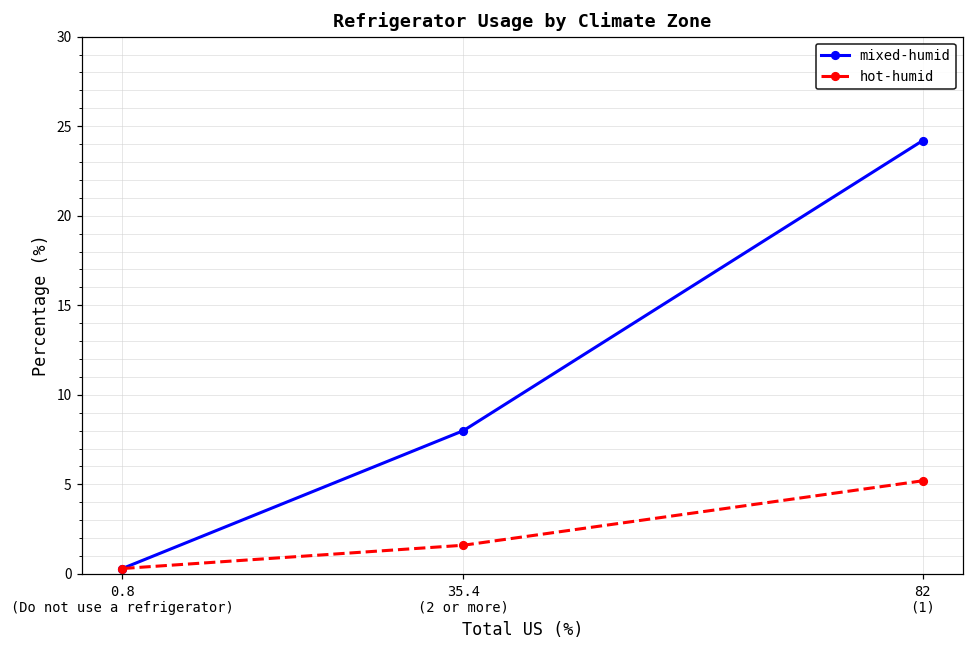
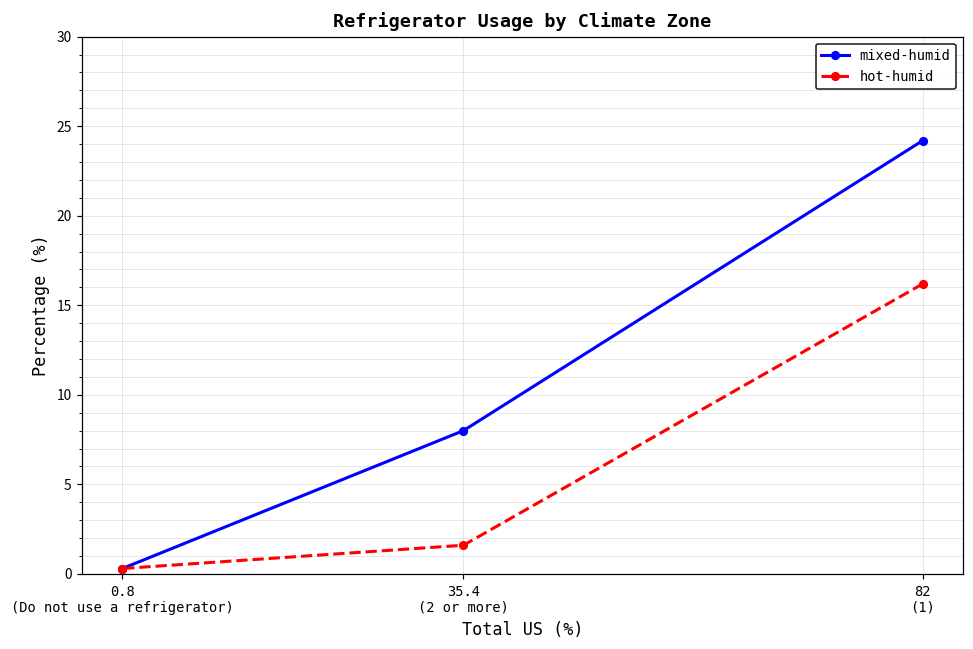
  {
    "mixed-humid": {
      "35.4 (2 or more)": 8.0,
      "82 (1)": 24.2
    },
    "hot-humid": {
      "35.4 (2 or more)": 1.6,
-     "82 (1)": 5.2
+     "82 (1)": 16.2
    }
  }
